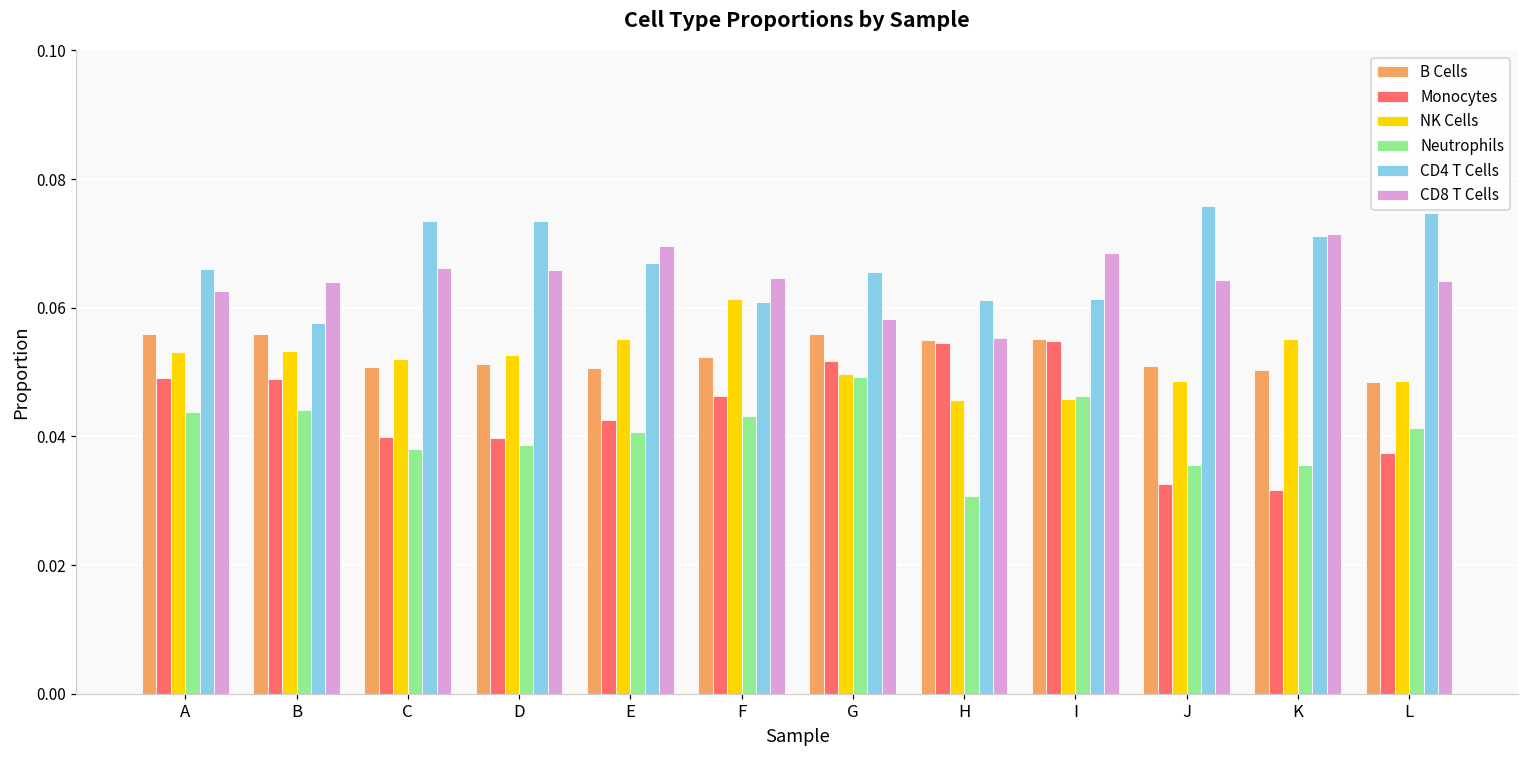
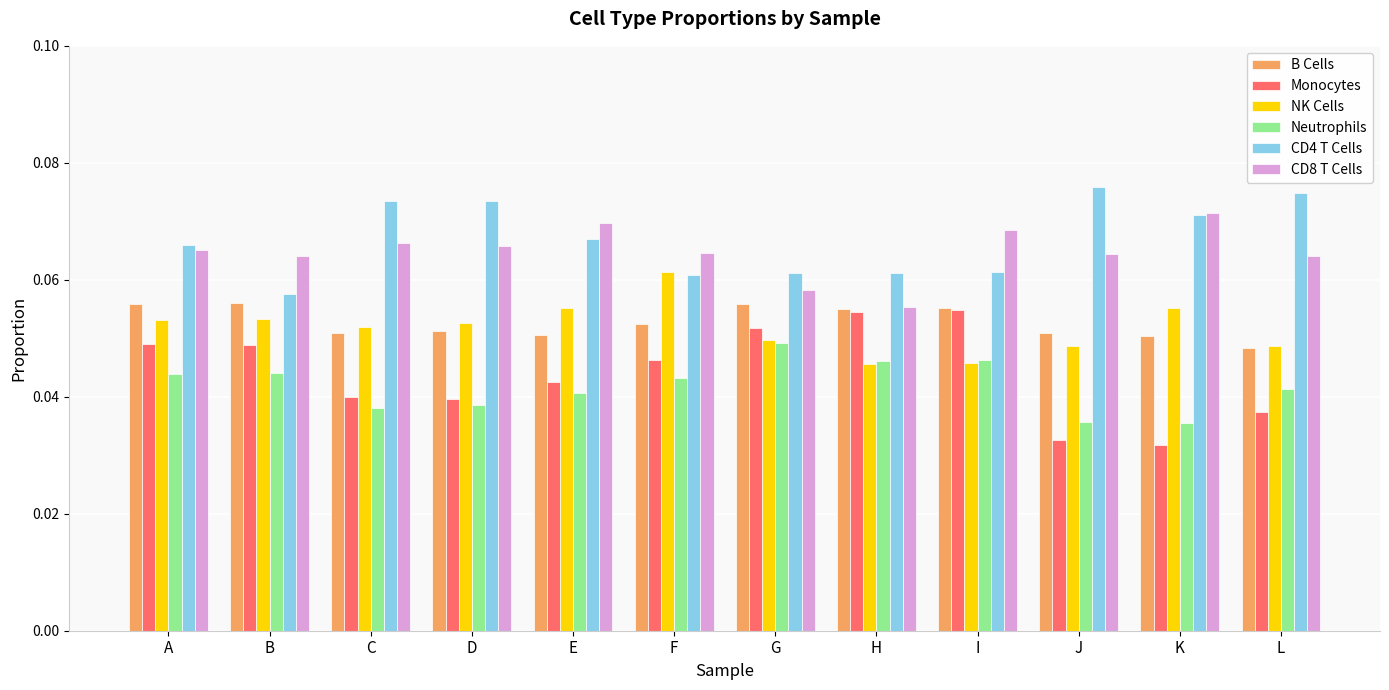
  {
    "NK Cells": {
      "A": 0.053,
      "B": 0.053,
      "C": 0.052,
      "D": 0.053,
      "E": 0.055,
      "F": 0.061,
      "G": 0.050,
      "H": 0.046,
      "I": 0.046,
      "J": 0.049,
      "K": 0.055,
      "L": 0.049
    },
    "Neutrophils": {
      "A": 0.044,
      "B": 0.044,
      "C": 0.038,
      "D": 0.039,
      "E": 0.041,
      "F": 0.043,
      "G": 0.049,
-     "H": 0.031,
+     "H": 0.046,
      "I": 0.046,
      "J": 0.036,
      "K": 0.036,
      "L": 0.041
    },
    "CD4 T Cells": {
      "A": 0.066,
      "B": 0.058,
      "C": 0.074,
      "D": 0.073,
      "E": 0.067,
      "F": 0.061,
-     "G": 0.065,
+     "G": 0.061,
      "H": 0.061,
      "I": 0.061,
      "J": 0.076,
      "K": 0.071,
      "L": 0.075
    },
    "CD8 T Cells": {
-     "A": 0.063,
+     "A": 0.065,
      "B": 0.064,
      "C": 0.066,
      "D": 0.066,
      "E": 0.070,
      "F": 0.065,
      "G": 0.058,
      "H": 0.055,
      "I": 0.069,
      "J": 0.064,
      "K": 0.071,
      "L": 0.064
    }
  }
